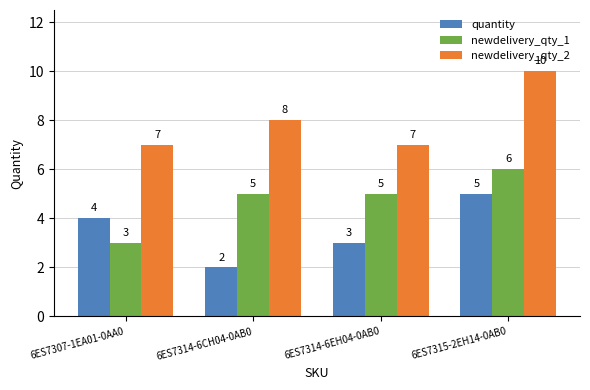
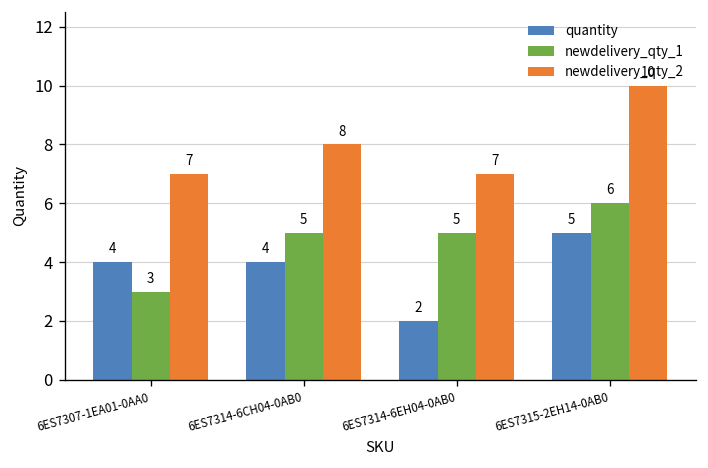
  {
    "quantity": {
      "6ES7307-1EA01-0AA0": 4,
-     "6ES7314-6CH04-0AB0": 2,
-     "6ES7314-6EH04-0AB0": 3,
+     "6ES7314-6CH04-0AB0": 4,
+     "6ES7314-6EH04-0AB0": 2,
      "6ES7315-2EH14-0AB0": 5
    },
    "newdelivery_qty_1": {
      "6ES7307-1EA01-0AA0": 3,
      "6ES7314-6CH04-0AB0": 5,
      "6ES7314-6EH04-0AB0": 5,
      "6ES7315-2EH14-0AB0": 6
    },
    "newdelivery_qty_2": {
      "6ES7307-1EA01-0AA0": 7,
      "6ES7314-6CH04-0AB0": 8,
      "6ES7314-6EH04-0AB0": 7,
      "6ES7315-2EH14-0AB0": 10
    }
  }
